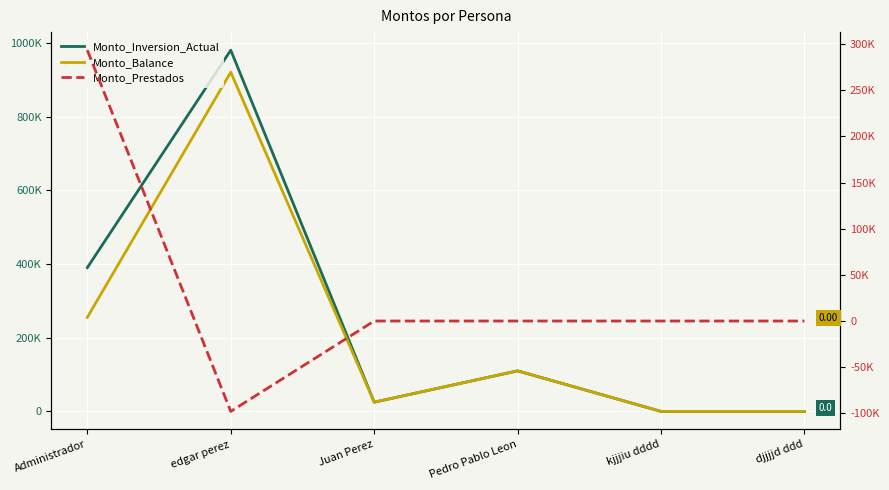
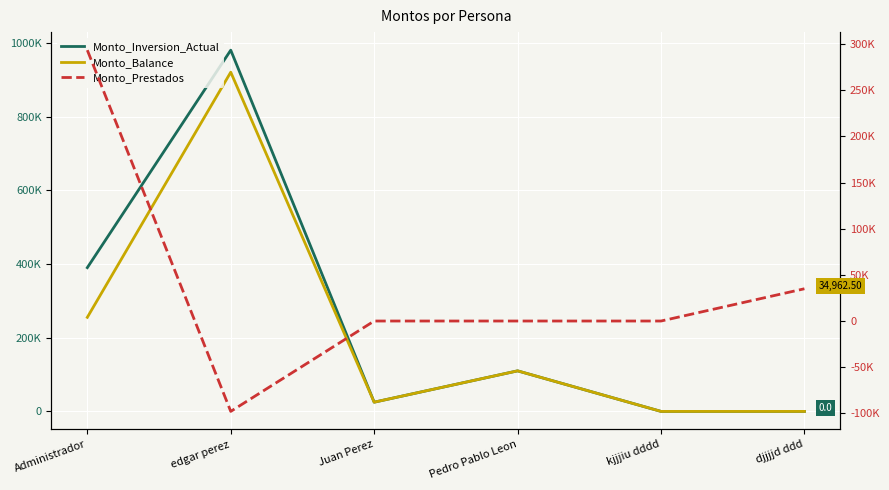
  {
    "Monto_Prestados": {
-     "djjjjd ddd": "0.00"
+     "djjjjd ddd": "34,962.50"
    }
  }
